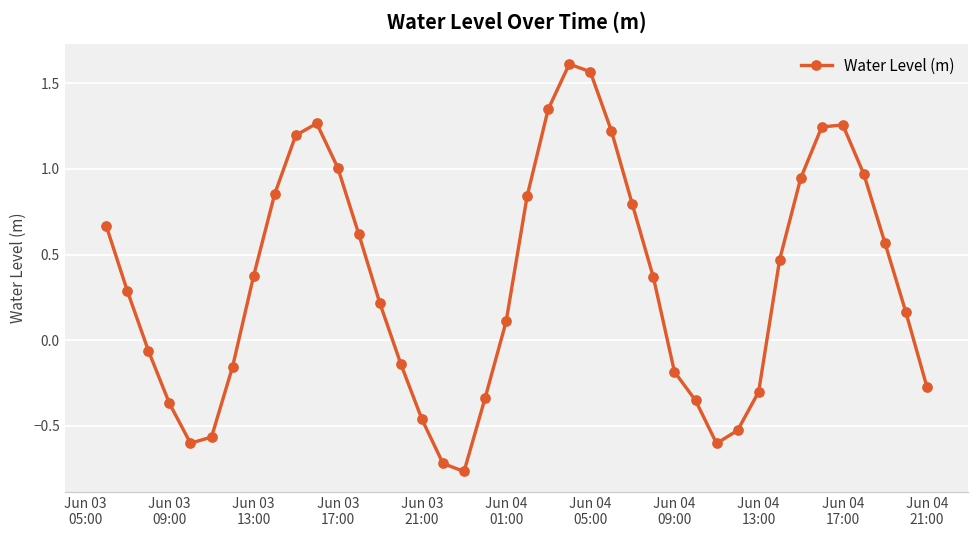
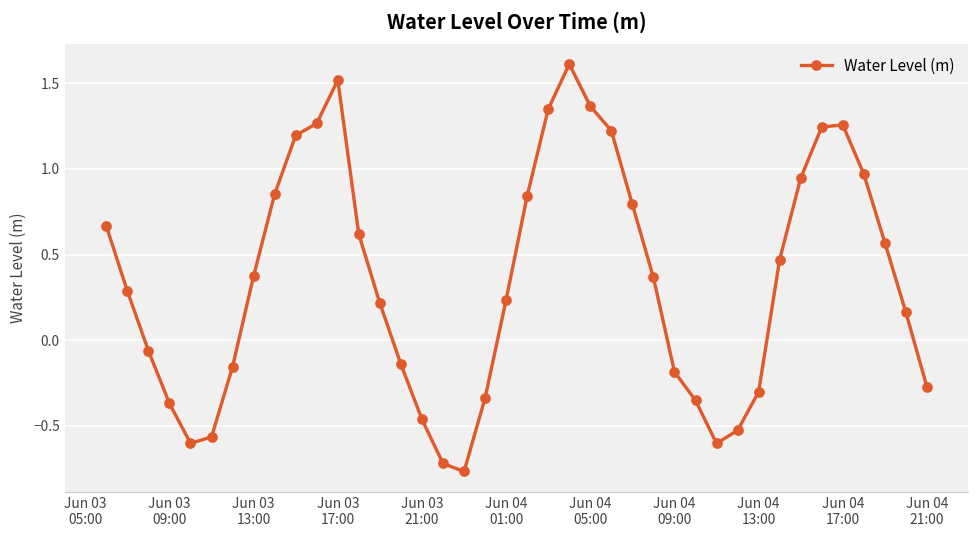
  {
    "Jun 03 09:00": -0.37,
    "Jun 03 13:00": 0.37,
-   "Jun 03 17:00": 1.01,
+   "Jun 03 17:00": 1.52,
    "Jun 03 21:00": -0.46,
-   "Jun 04 01:00": 0.11,
-   "Jun 04 05:00": 1.57,
+   "Jun 04 01:00": 0.24,
+   "Jun 04 05:00": 1.37,
    "Jun 04 09:00": -0.19,
    "Jun 04 13:00": -0.30,
    "Jun 04 17:00": 1.26,
    "Jun 04 21:00": -0.27
  }
